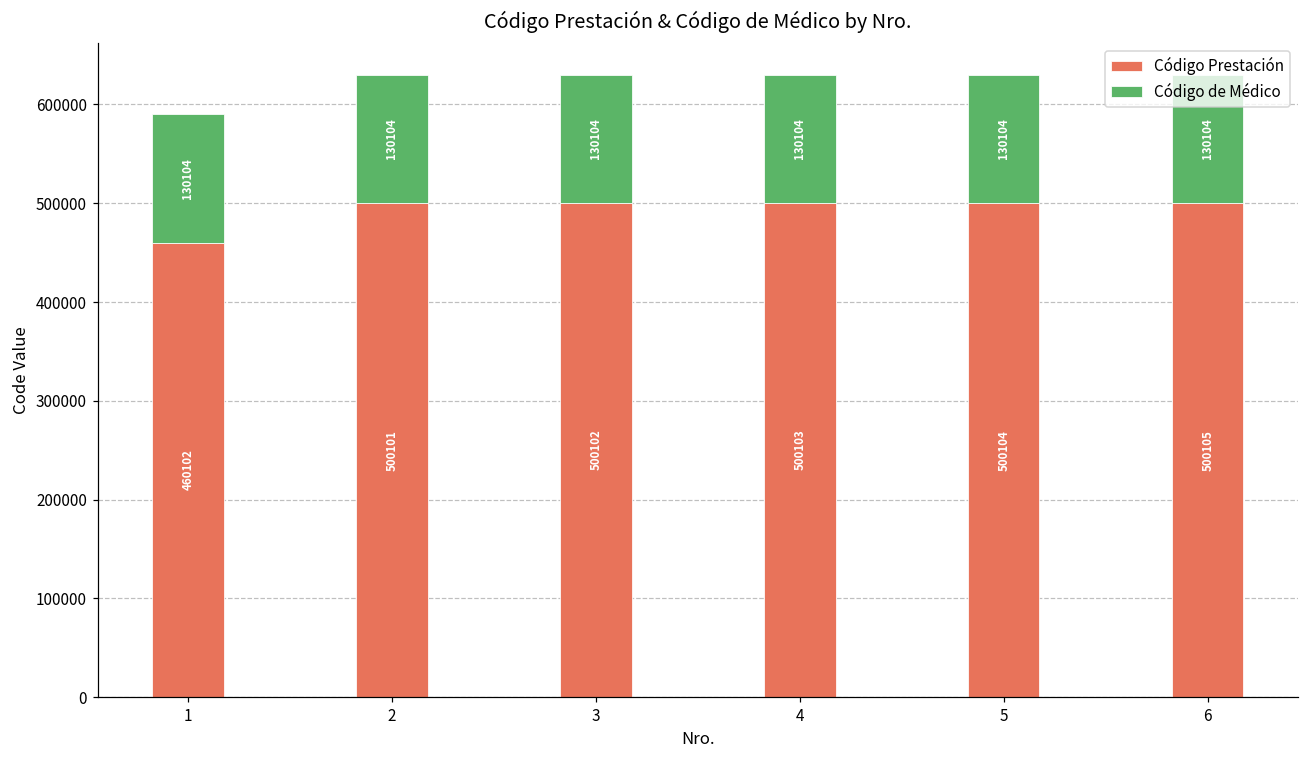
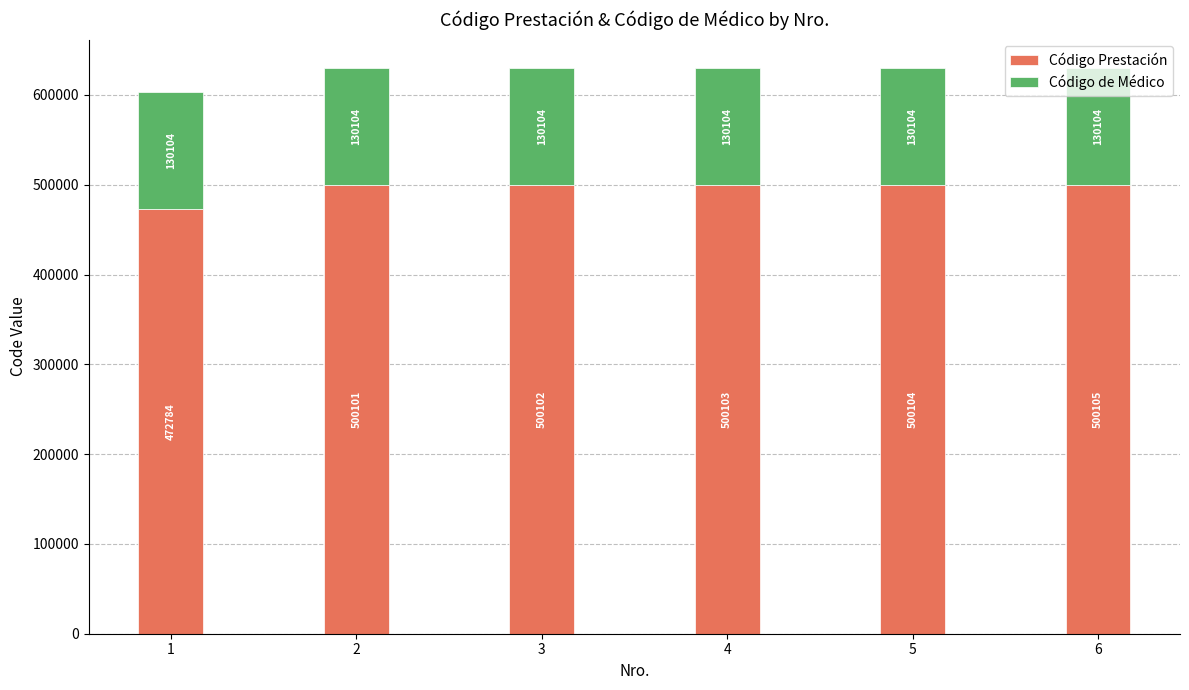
  {
    "Código Prestación": {
-     "1": 460102,
+     "1": 472784,
      "2": 500101,
      "3": 500102,
      "4": 500103,
      "5": 500104,
      "6": 500105
    },
    "Código de Médico": {
      "1": 130104,
      "2": 130104,
      "3": 130104,
      "4": 130104,
      "5": 130104
    }
  }
